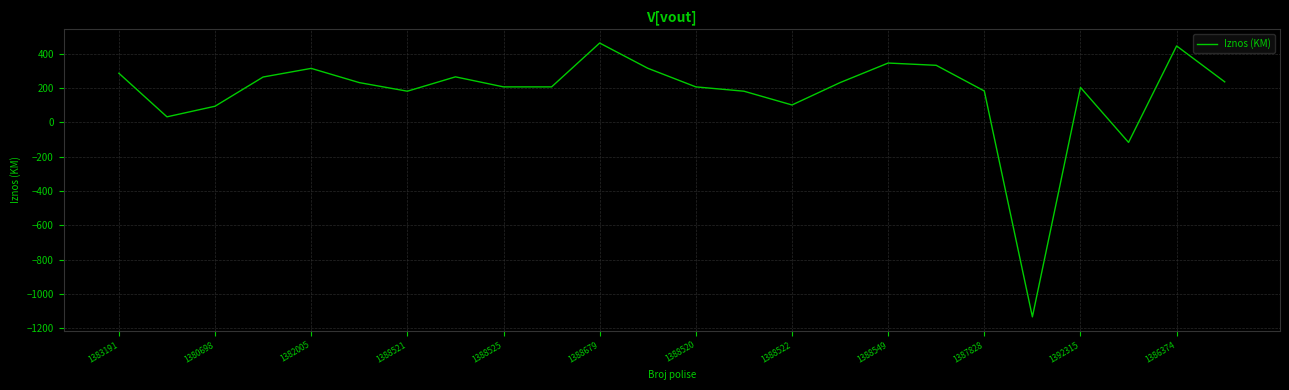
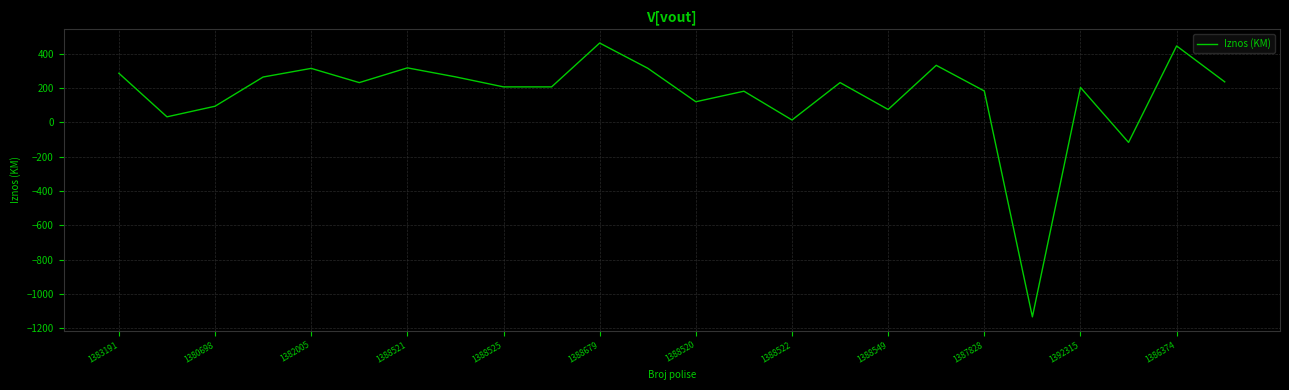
  {
    "1383191": 290,
    "1380698": 90,
    "1382005": 320,
-   "1388521": 180,
+   "1388521": 320,
    "1388525": 210,
    "1388679": 460,
-   "1388520": 210,
-   "1388522": 100,
-   "1388549": 350,
+   "1388520": 120,
+   "1388522": 10,
+   "1388549": 80,
    "1387828": 180,
    "1392315": 200,
    "1386374": 450
  }
